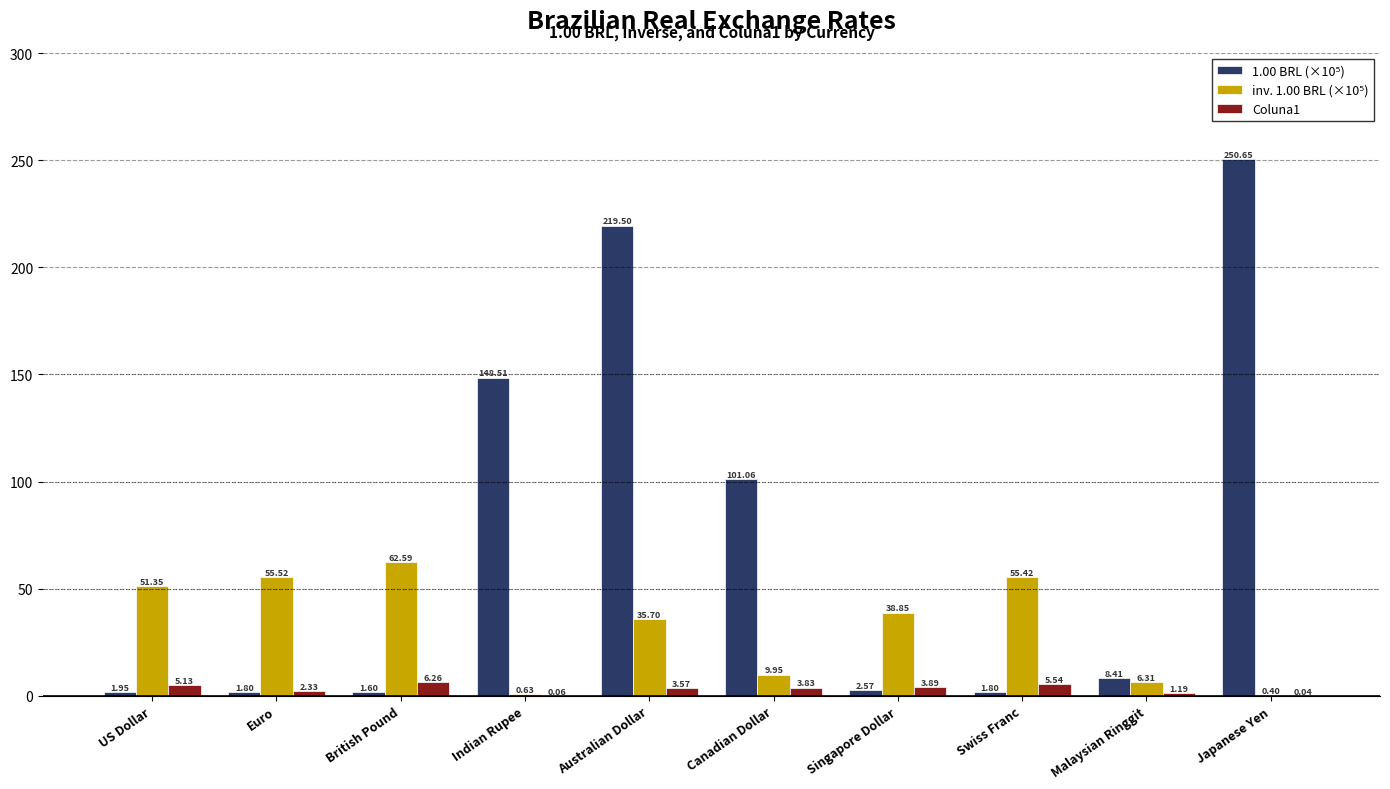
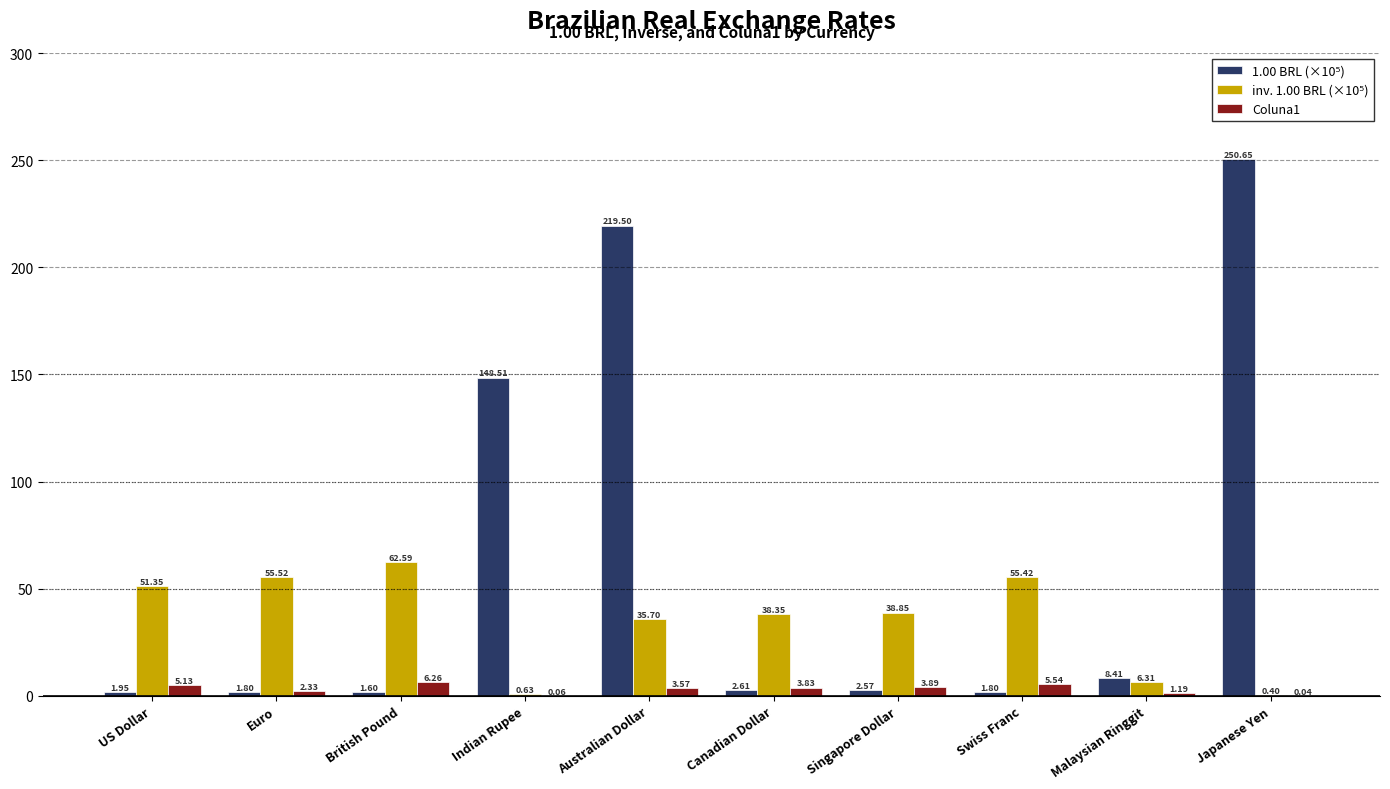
  {
    "1.00 BRL (×10⁵)": {
      "US Dollar": 1.95,
      "Euro": 1.80,
      "British Pound": 1.60,
      "Indian Rupee": 148.51,
      "Australian Dollar": 219.50,
-     "Canadian Dollar": 101.06,
+     "Canadian Dollar": 2.61,
      "Singapore Dollar": 2.57,
      "Swiss Franc": 1.80,
      "Malaysian Ringgit": 8.41,
      "Japanese Yen": 250.65
    },
    "inv. 1.00 BRL (×10⁵)": {
      "US Dollar": 51.35,
      "Euro": 55.52,
      "British Pound": 62.59,
      "Indian Rupee": 0.63,
      "Australian Dollar": 35.70,
-     "Canadian Dollar": 9.95,
+     "Canadian Dollar": 38.35,
      "Singapore Dollar": 38.85,
      "Swiss Franc": 55.42,
      "Malaysian Ringgit": 6.31,
      "Japanese Yen": 0.40
    },
    "Coluna1": {
      "US Dollar": 5.13,
      "Euro": 2.33,
      "British Pound": 6.26,
      "Indian Rupee": 0.06,
      "Australian Dollar": 3.57,
      "Canadian Dollar": 3.83,
      "Singapore Dollar": 3.89,
      "Swiss Franc": 5.54,
      "Malaysian Ringgit": 1.19,
      "Japanese Yen": 0.04
    }
  }
